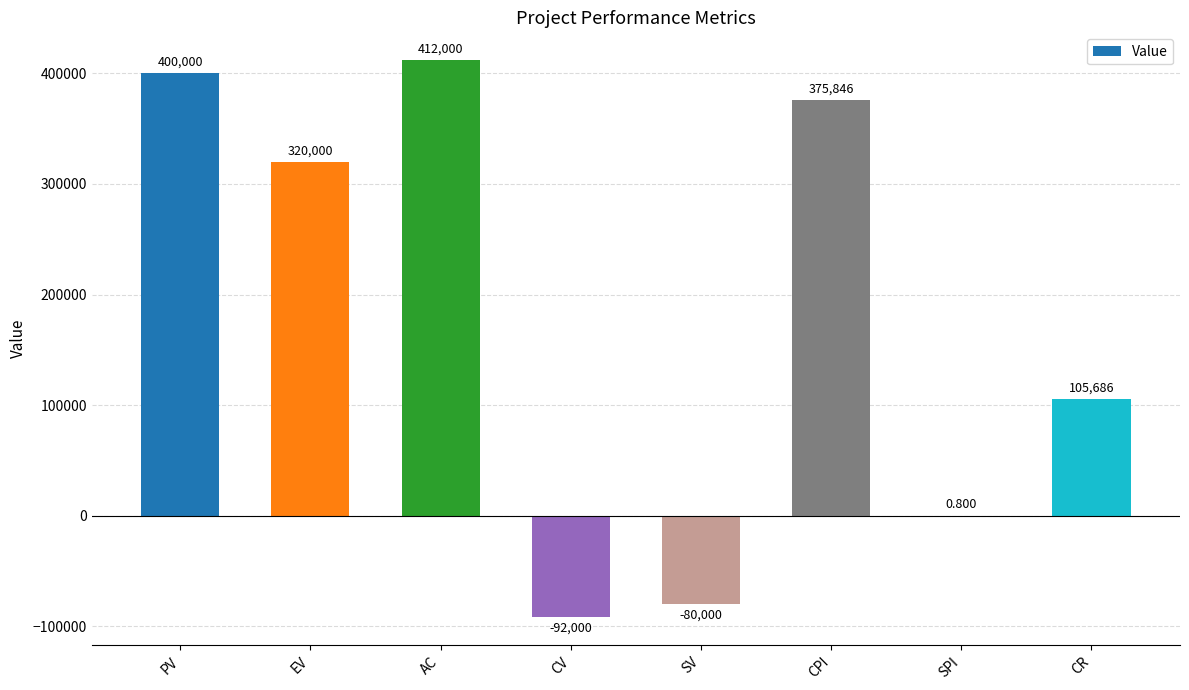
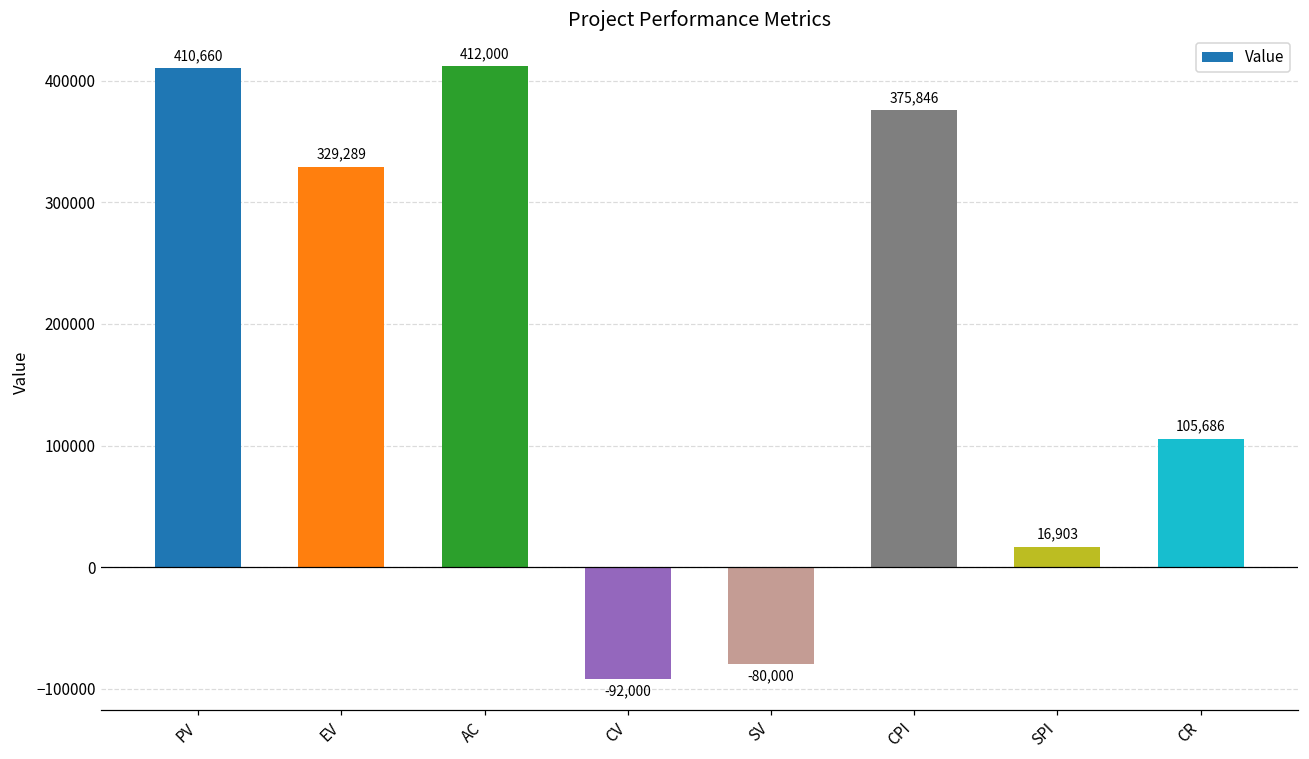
  {
-   "PV": "400,000",
-   "EV": "320,000",
+   "PV": "410,660",
+   "EV": "329,289",
    "AC": "412,000",
    "CV": "-92,000",
    "SV": "-80,000",
    "CPI": "375,846",
-   "SPI": "0.800",
+   "SPI": "16,903",
    "CR": "105,686"
  }
